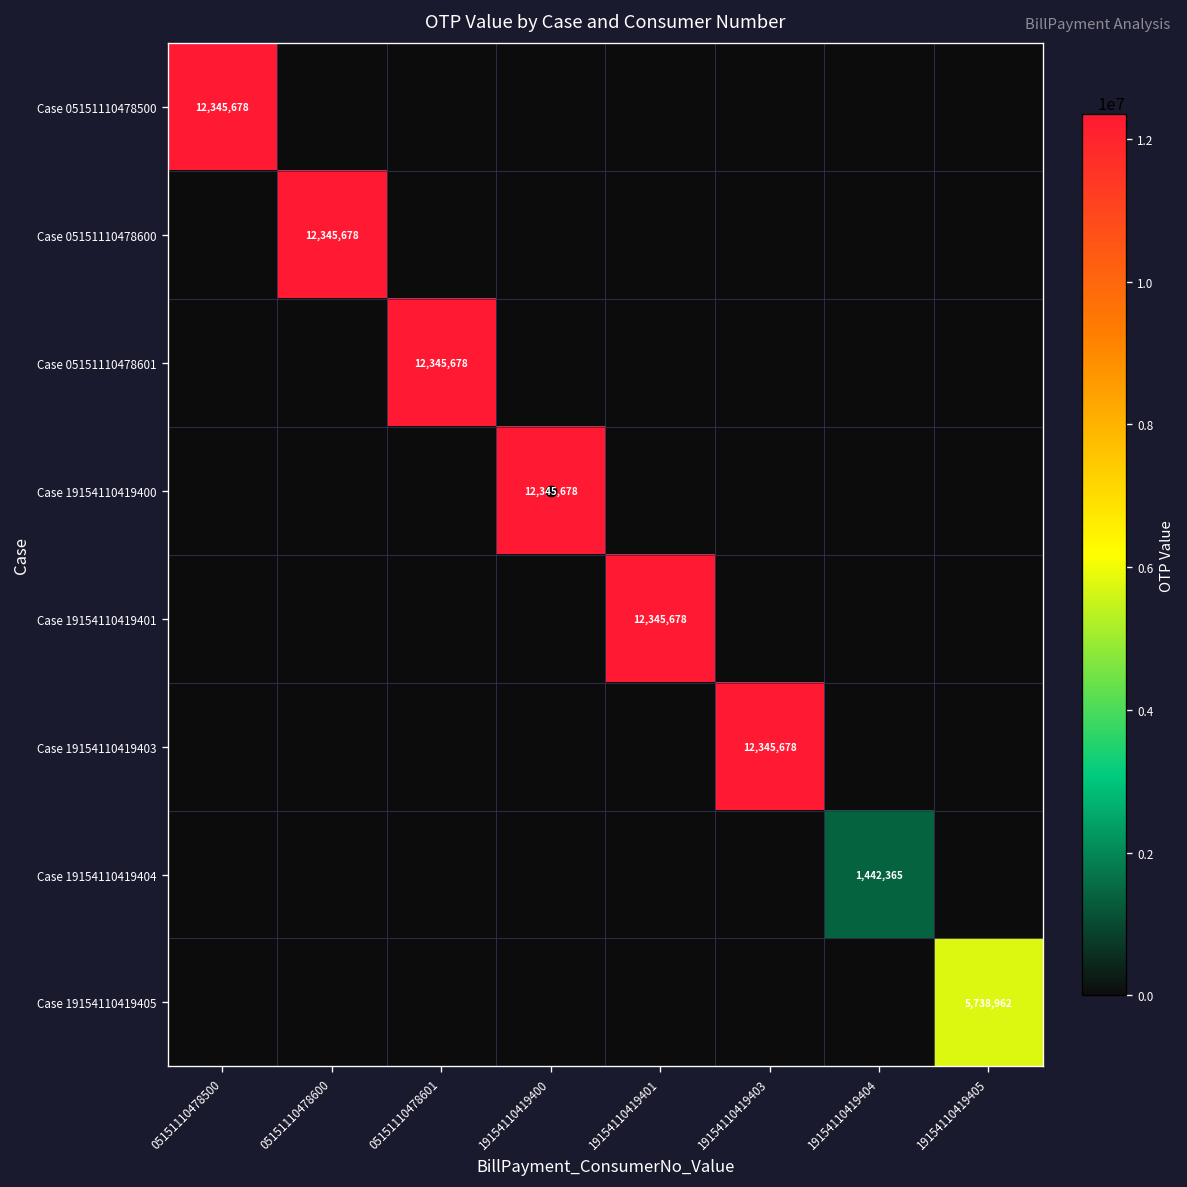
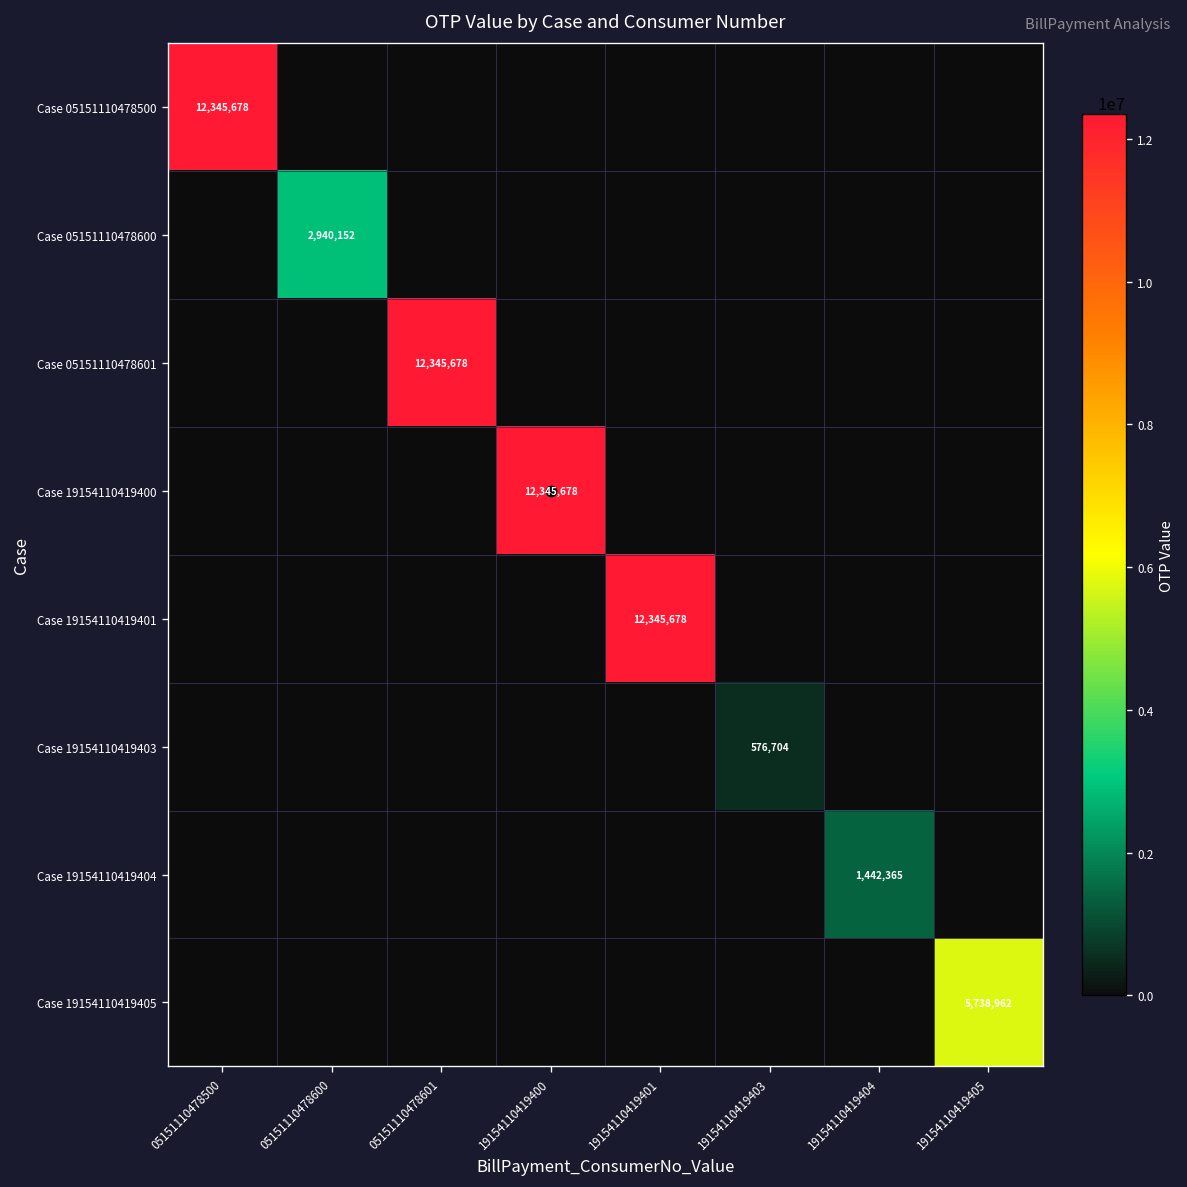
  {
    "Case 05151110478500": {
      "05151110478500": "12,345,678"
    },
    "Case 05151110478600": {
-     "05151110478600": "12,345,678"
+     "05151110478600": "2,940,152"
    },
    "Case 05151110478601": {
      "05151110478601": "12,345,678"
    },
    "Case 19154110419401": {
      "19154110419401": "12,345,678"
    },
    "Case 19154110419403": {
-     "19154110419403": "12,345,678"
+     "19154110419403": "576,704"
    },
    "Case 19154110419404": {
      "19154110419404": "1,442,365"
    },
    "Case 19154110419405": {
      "19154110419405": "5,738,962"
    }
  }
